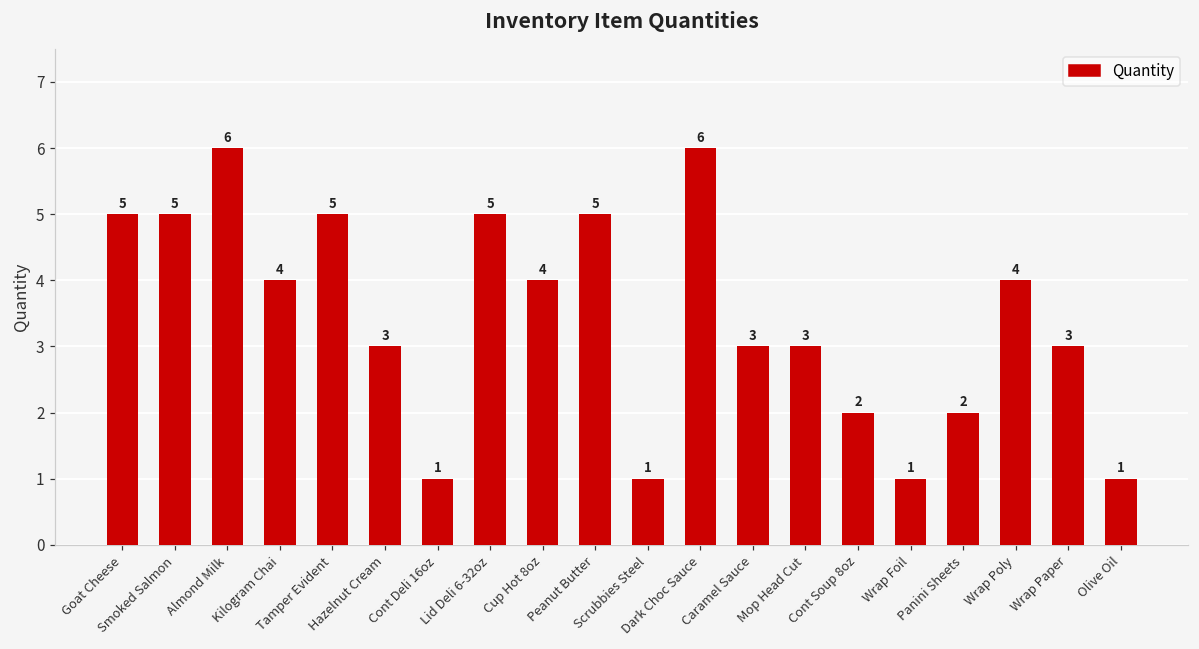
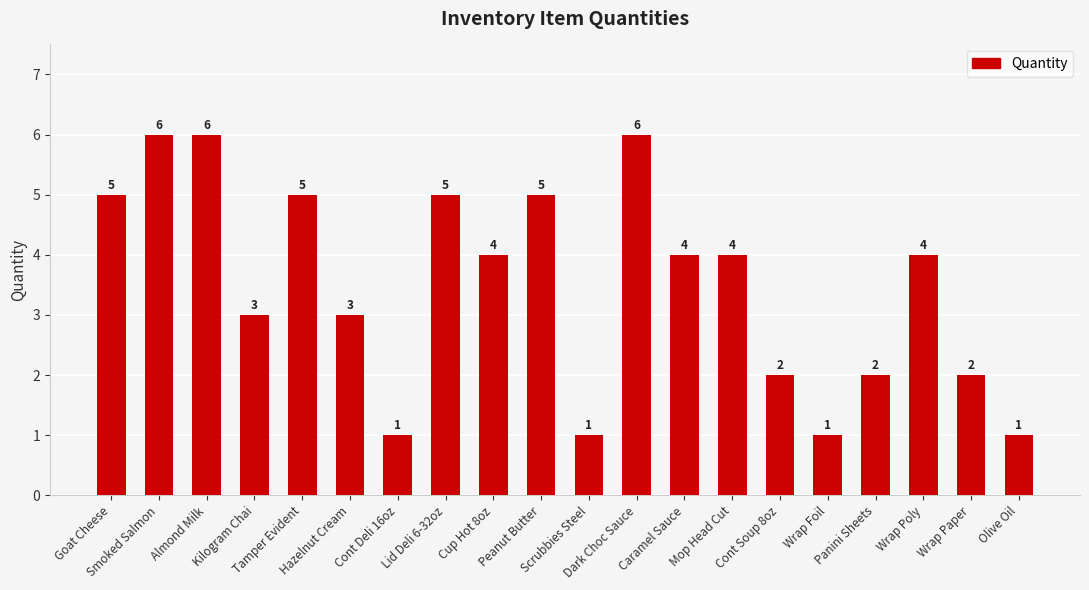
  {
    "Goat Cheese": 5,
-   "Smoked Salmon": 5,
+   "Smoked Salmon": 6,
    "Almond Milk": 6,
-   "Kilogram Chai": 4,
+   "Kilogram Chai": 3,
    "Tamper Evident": 5,
    "Hazelnut Cream": 3,
    "Cont Deli 16oz": 1,
    "Lid Deli 6-32oz": 5,
    "Cup Hot 8oz": 4,
    "Peanut Butter": 5,
    "Scrubbies Steel": 1,
    "Dark Choc Sauce": 6,
-   "Caramel Sauce": 3,
-   "Mop Head Cut": 3,
+   "Caramel Sauce": 4,
+   "Mop Head Cut": 4,
    "Cont Soup 8oz": 2,
    "Wrap Foil": 1,
    "Panini Sheets": 2,
    "Wrap Poly": 4,
-   "Wrap Paper": 3,
+   "Wrap Paper": 2,
    "Olive Oil": 1
  }
